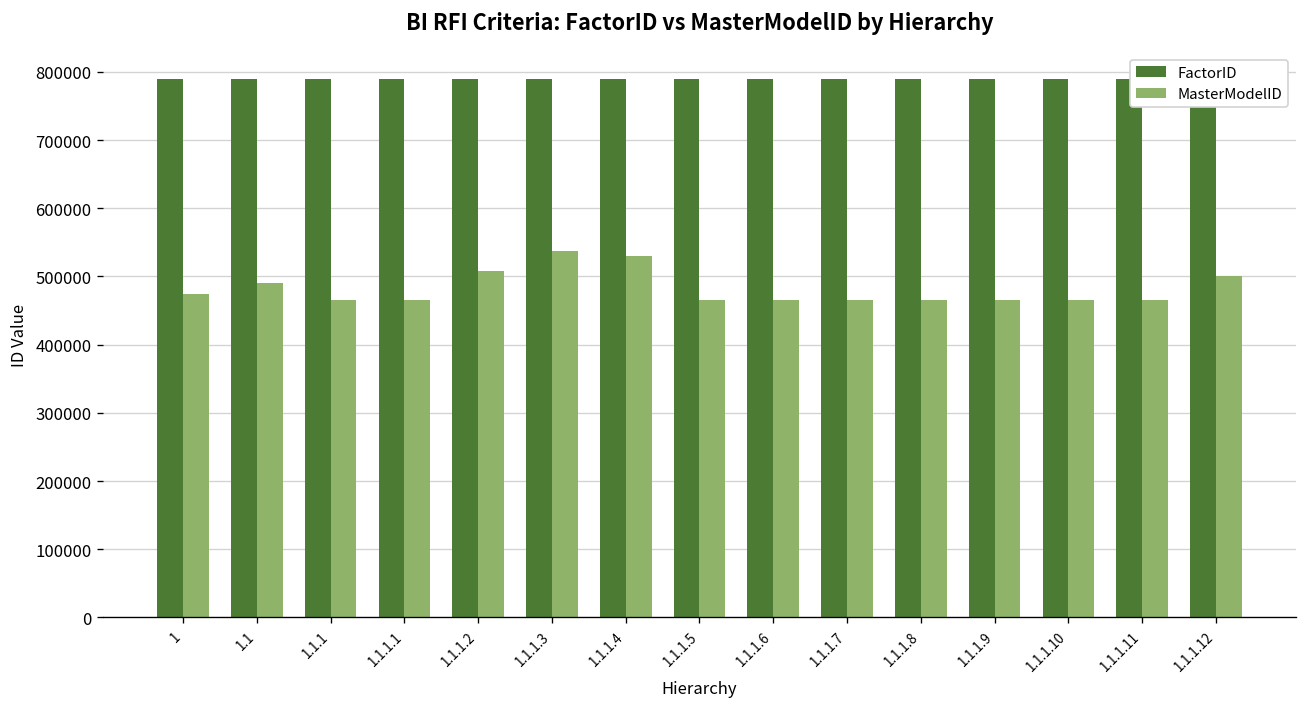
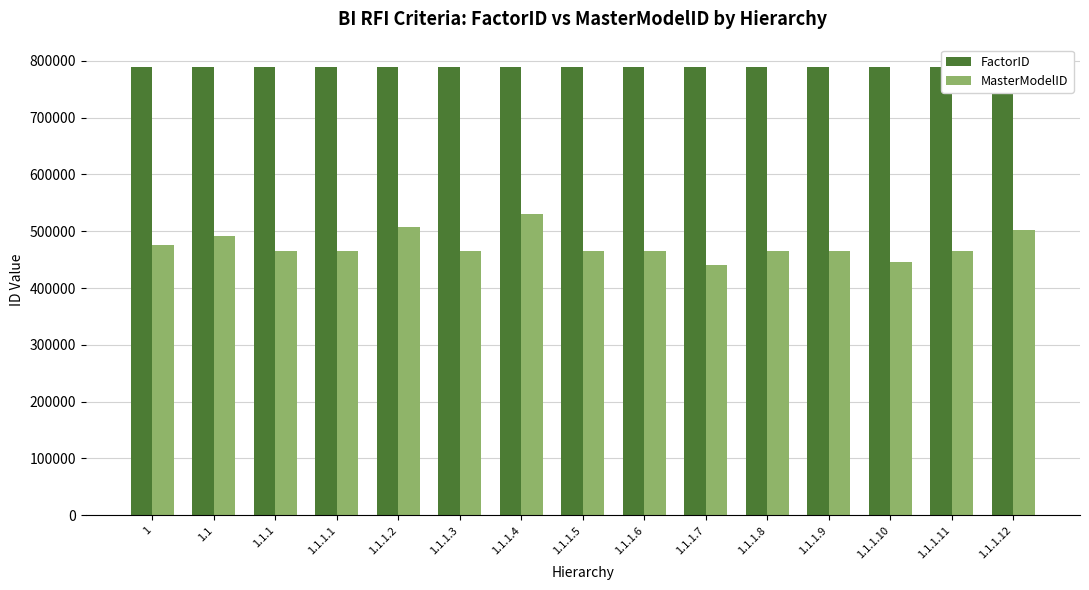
  {
    "FactorID": {
      "1": 790000,
      "1.1": 790000,
      "1.1.1": 790000,
      "1.1.1.1": 790000,
      "1.1.1.2": 790000,
      "1.1.1.3": 790000,
      "1.1.1.4": 790000,
      "1.1.1.5": 790000,
      "1.1.1.6": 790000,
      "1.1.1.7": 790000,
      "1.1.1.8": 790000,
      "1.1.1.9": 790000,
      "1.1.1.10": 790000,
      "1.1.1.11": 790000
    },
    "MasterModelID": {
      "1": 480000,
      "1.1": 490000,
      "1.1.1": 470000,
      "1.1.1.1": 470000,
      "1.1.1.2": 510000,
-     "1.1.1.3": 540000,
+     "1.1.1.3": 470000,
      "1.1.1.4": 530000,
      "1.1.1.5": 470000,
      "1.1.1.6": 470000,
-     "1.1.1.7": 470000,
+     "1.1.1.7": 440000,
      "1.1.1.8": 470000,
      "1.1.1.9": 470000,
-     "1.1.1.10": 470000,
+     "1.1.1.10": 450000,
      "1.1.1.11": 470000,
      "1.1.1.12": 500000
    }
  }
